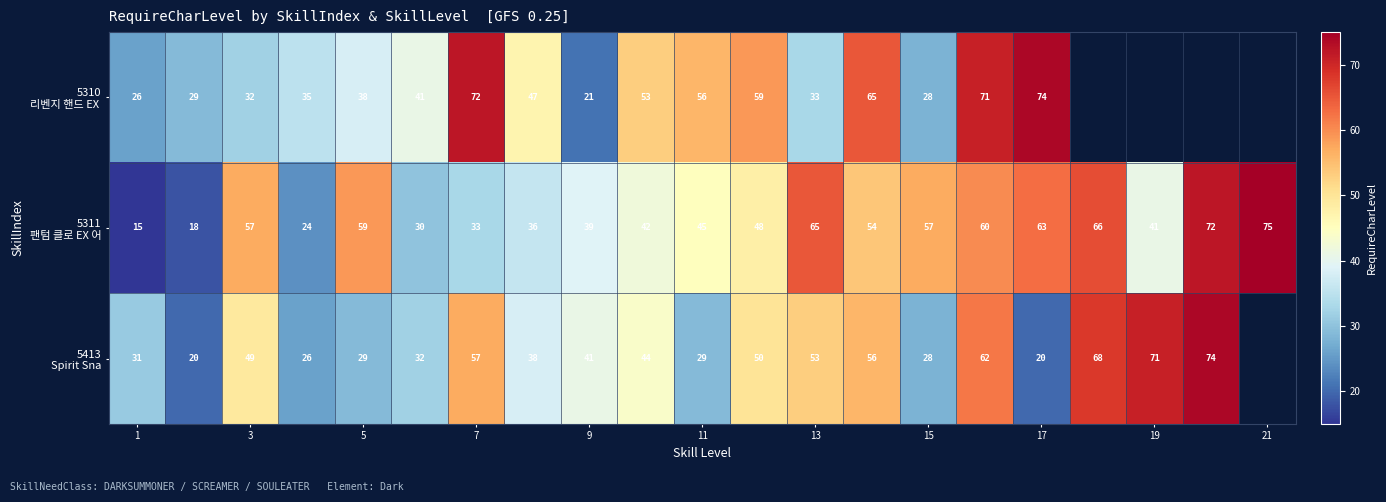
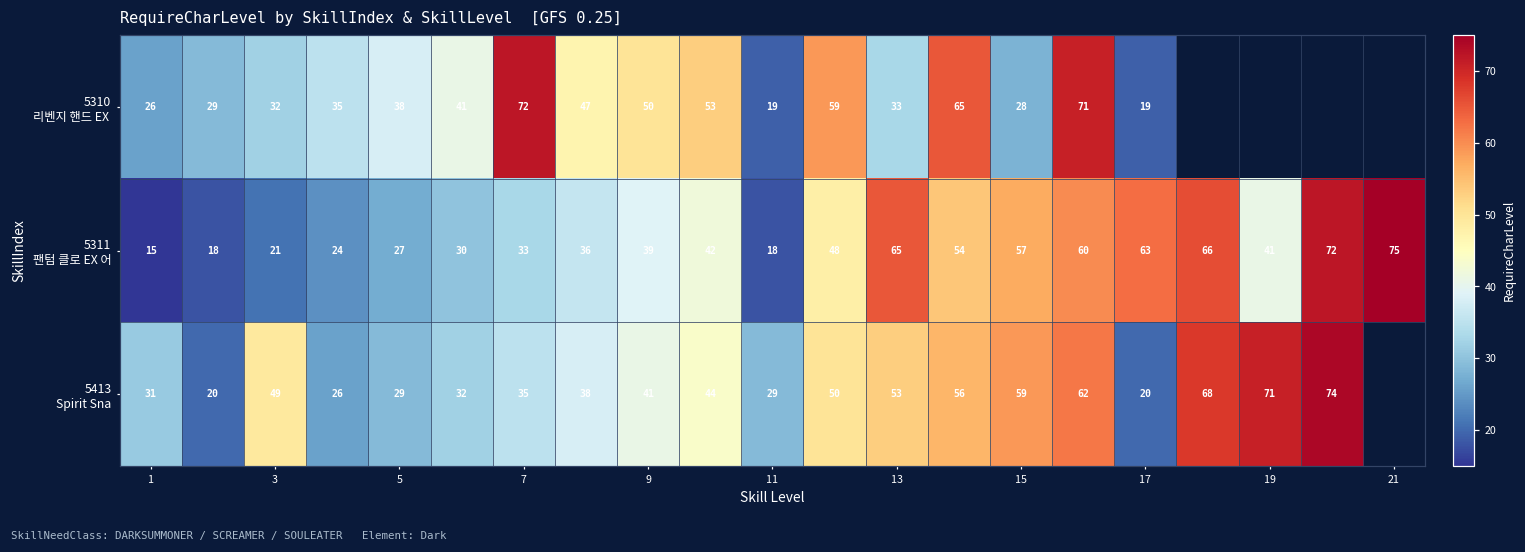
  {
    "5310 리벤지 핸드 EX": {
      "1": 26,
      "3": 32,
      "7": 72,
-     "9": 21,
-     "11": 56,
+     "9": 50,
+     "11": 19,
      "13": 33,
      "15": 28,
-     "17": 74
+     "17": 19
    },
    "5311 팬텀 클로 EX 어": {
      "1": 15,
-     "3": 57,
-     "5": 59,
+     "3": 21,
+     "5": 27,
      "7": 33,
-     "11": 45,
+     "11": 18,
      "13": 65,
      "15": 57,
      "17": 63,
      "21": 75
    },
    "5413 Spirit Sna": {
      "1": 31,
      "3": 49,
      "5": 29,
-     "7": 57,
+     "7": 35,
      "11": 29,
      "13": 53,
-     "15": 28,
+     "15": 59,
      "17": 20,
      "19": 71
    }
  }
